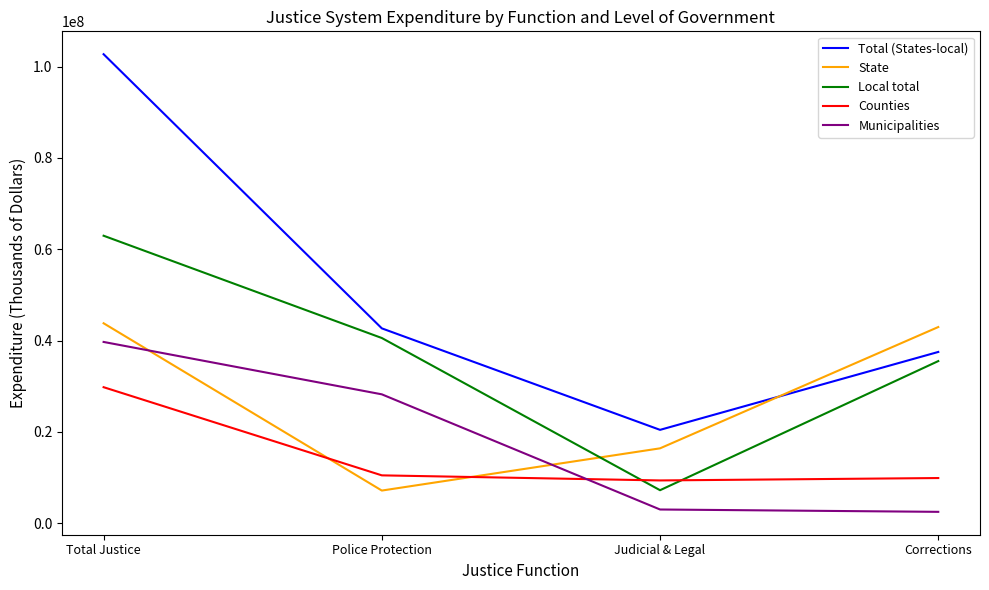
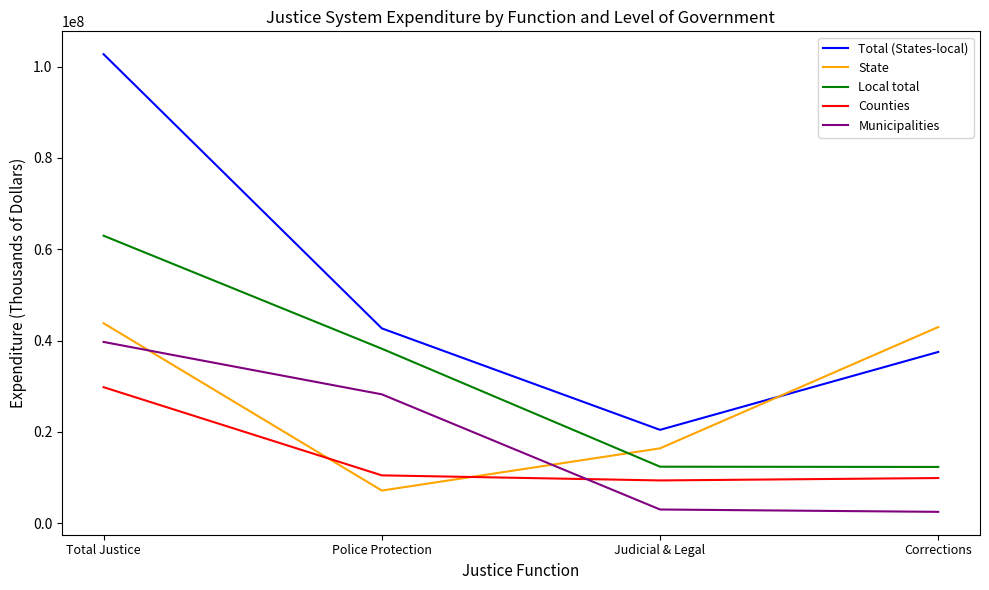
  {
    "Total (States-local)": {
      "Total Justice": 103000000,
      "Police Protection": 43000000,
      "Judicial & Legal": 20000000,
      "Corrections": 38000000
    },
    "State": {
      "Total Justice": 44000000,
      "Police Protection": 7000000,
      "Judicial & Legal": 16000000,
      "Corrections": 43000000
    },
    "Local total": {
      "Total Justice": 63000000,
-     "Police Protection": 41000000,
-     "Judicial & Legal": 7000000,
-     "Corrections": 36000000
+     "Police Protection": 38000000,
+     "Judicial & Legal": 12000000,
+     "Corrections": 12000000
    },
    "Counties": {
      "Total Justice": 30000000,
      "Police Protection": 11000000,
      "Judicial & Legal": 9000000,
      "Corrections": 10000000
    },
    "Municipalities": {
      "Total Justice": 40000000,
      "Police Protection": 28000000,
      "Judicial & Legal": 3000000,
      "Corrections": 3000000
    }
  }
